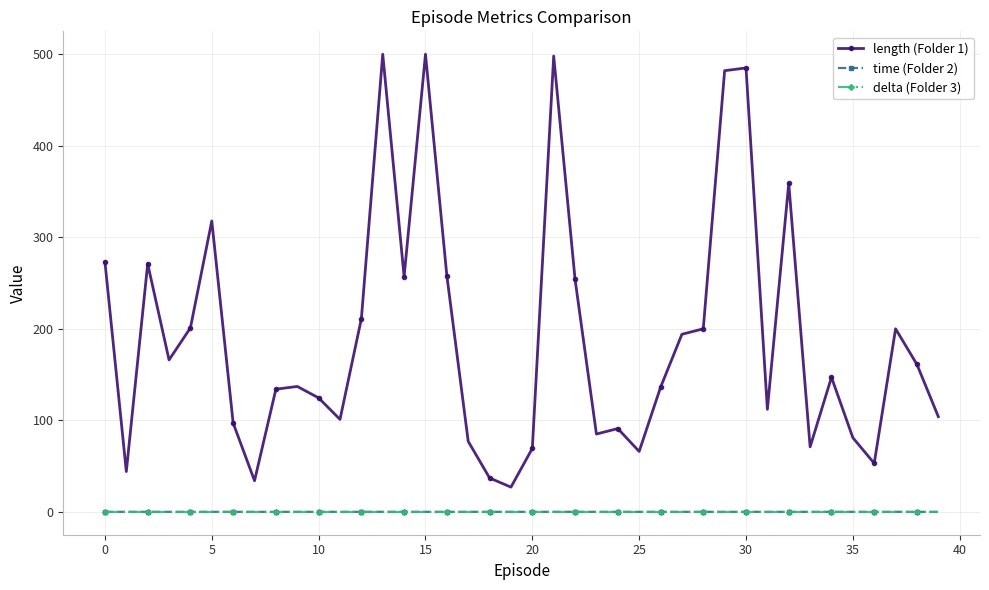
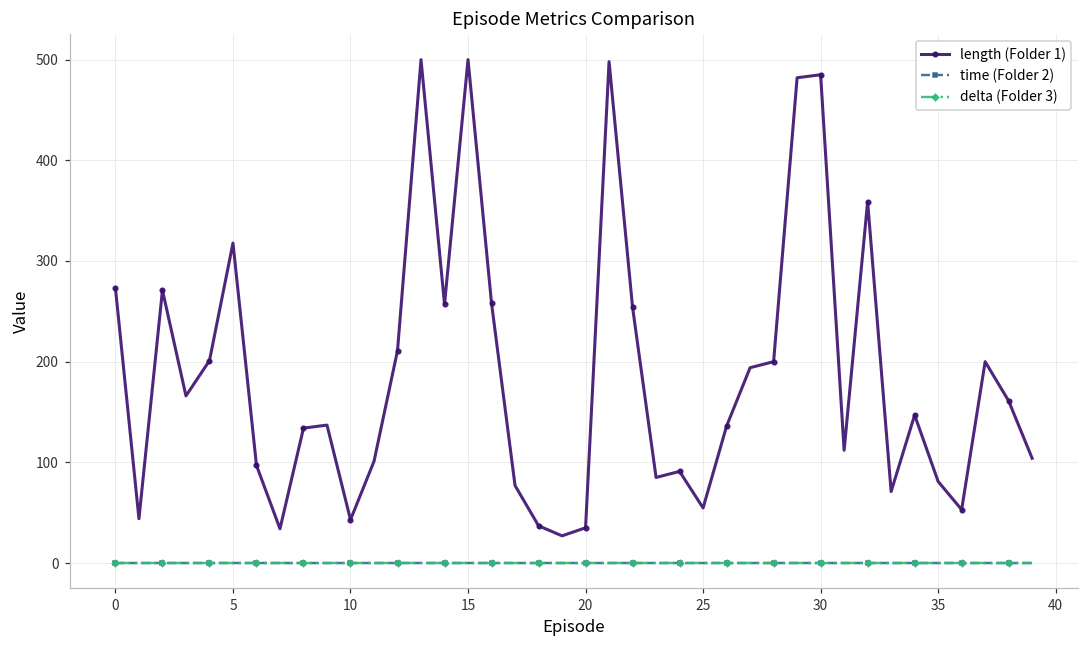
  {
    "length (Folder 1)": {
      "0": 270,
      "5": 320,
-     "10": 120,
+     "10": 40,
      "15": 500,
-     "20": 70,
-     "25": 70,
+     "20": 40,
+     "25": 50,
      "30": 490,
      "35": 80
    },
    "delta (Folder 3)": {
      "0": 0,
      "5": 0,
      "10": 0,
      "15": 0,
      "20": 0,
      "25": 0,
      "30": 0,
      "35": 0
    }
  }
